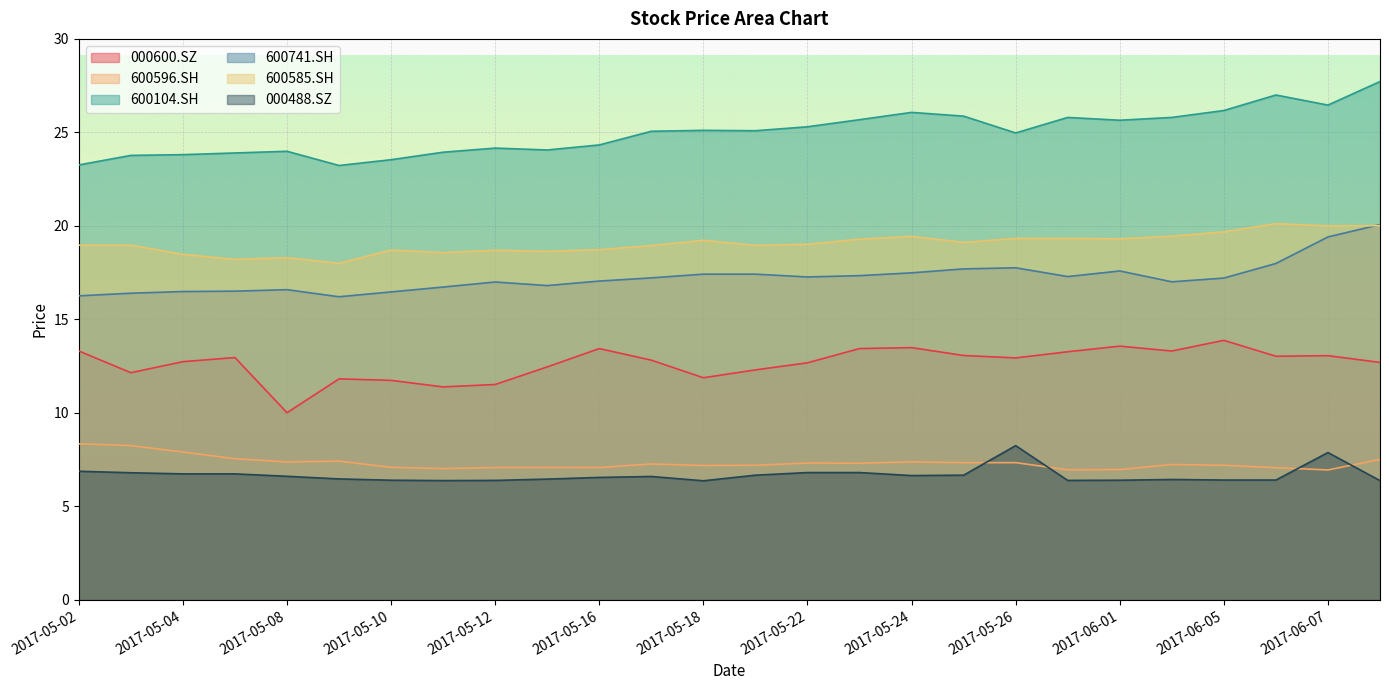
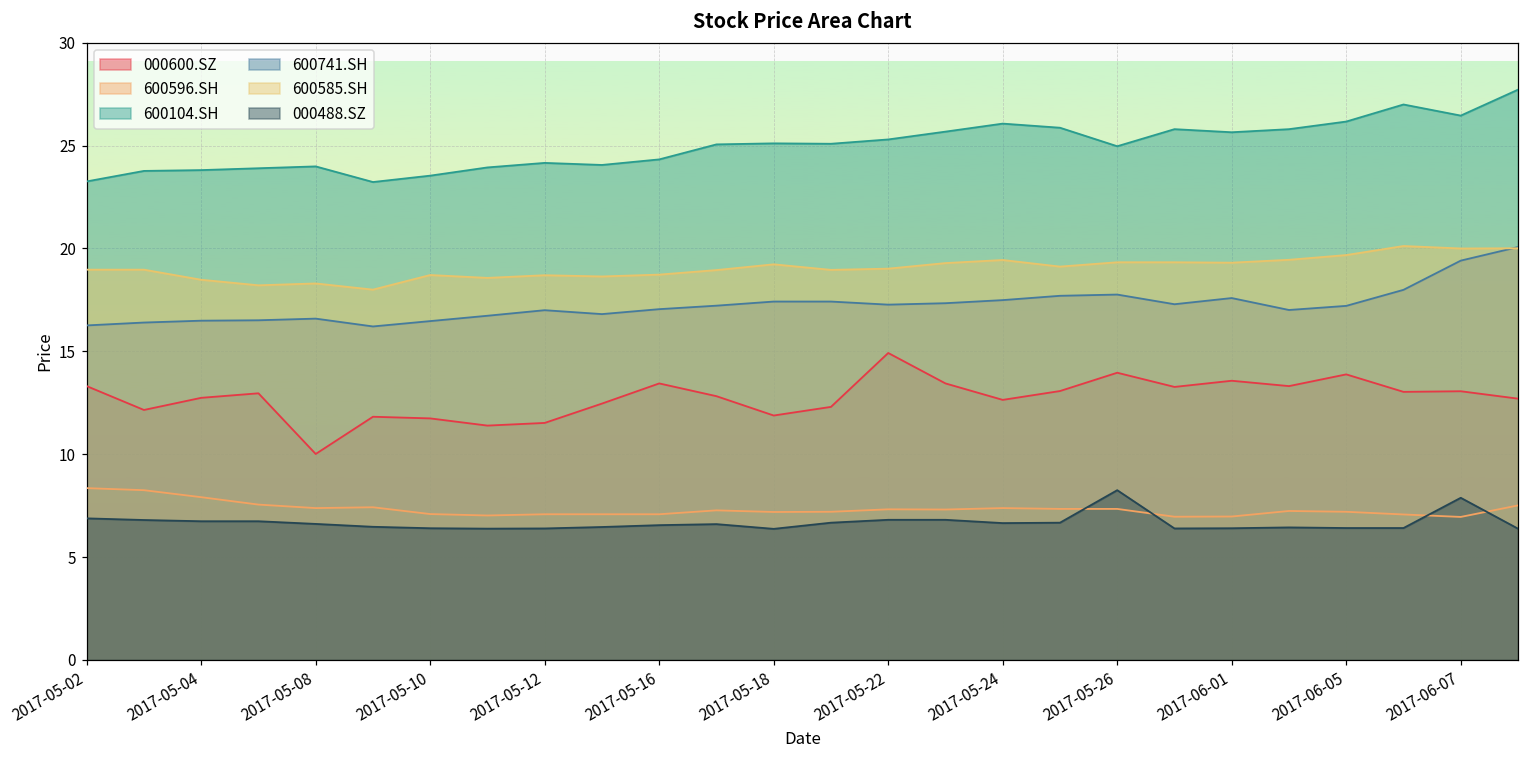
  {
    "000600.SZ": {
      "2017-05-02": 13.3,
      "2017-05-04": 12.7,
      "2017-05-08": 10.0,
      "2017-05-10": 11.7,
      "2017-05-12": 11.5,
      "2017-05-16": 13.4,
      "2017-05-18": 11.9,
-     "2017-05-22": 12.7,
-     "2017-05-24": 13.5,
-     "2017-05-26": 12.9,
+     "2017-05-22": 14.9,
+     "2017-05-24": 12.6,
+     "2017-05-26": 14.0,
      "2017-06-01": 13.6,
      "2017-06-05": 13.9,
      "2017-06-07": 13.1
    },
    "000488.SZ": {
      "2017-05-02": 6.9,
      "2017-05-04": 6.7,
      "2017-05-08": 6.6,
      "2017-05-10": 6.4,
      "2017-05-12": 6.4,
      "2017-05-16": 6.6,
      "2017-05-18": 6.4,
      "2017-05-22": 6.8,
      "2017-05-24": 6.7,
      "2017-05-26": 8.3,
      "2017-06-01": 6.4,
      "2017-06-05": 6.4,
      "2017-06-07": 7.9
    }
  }
